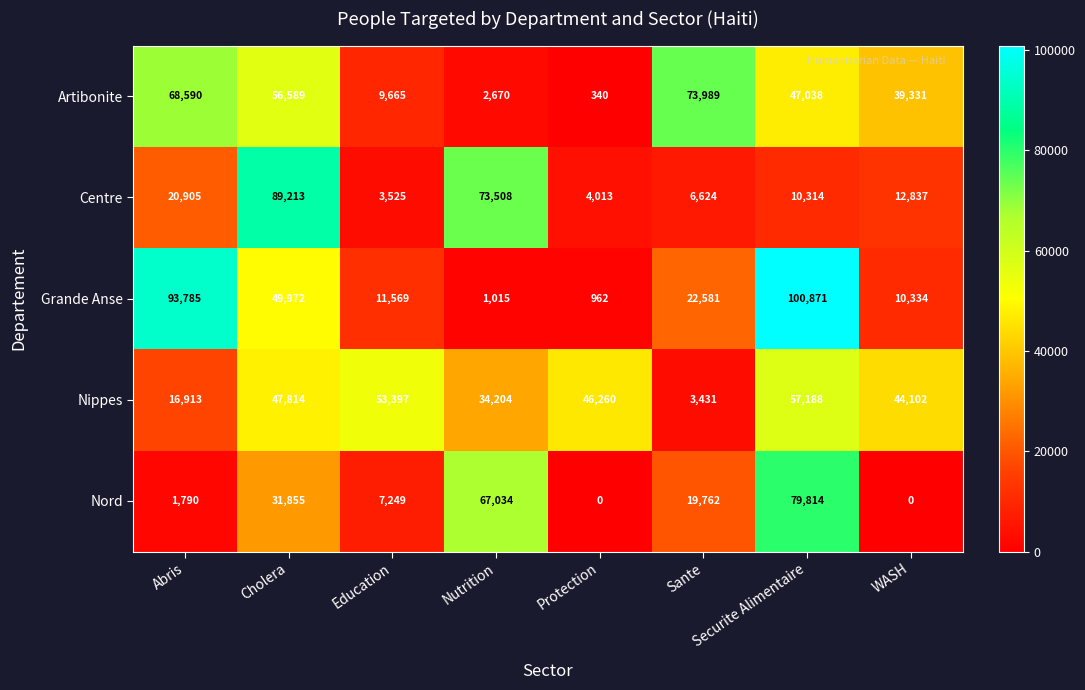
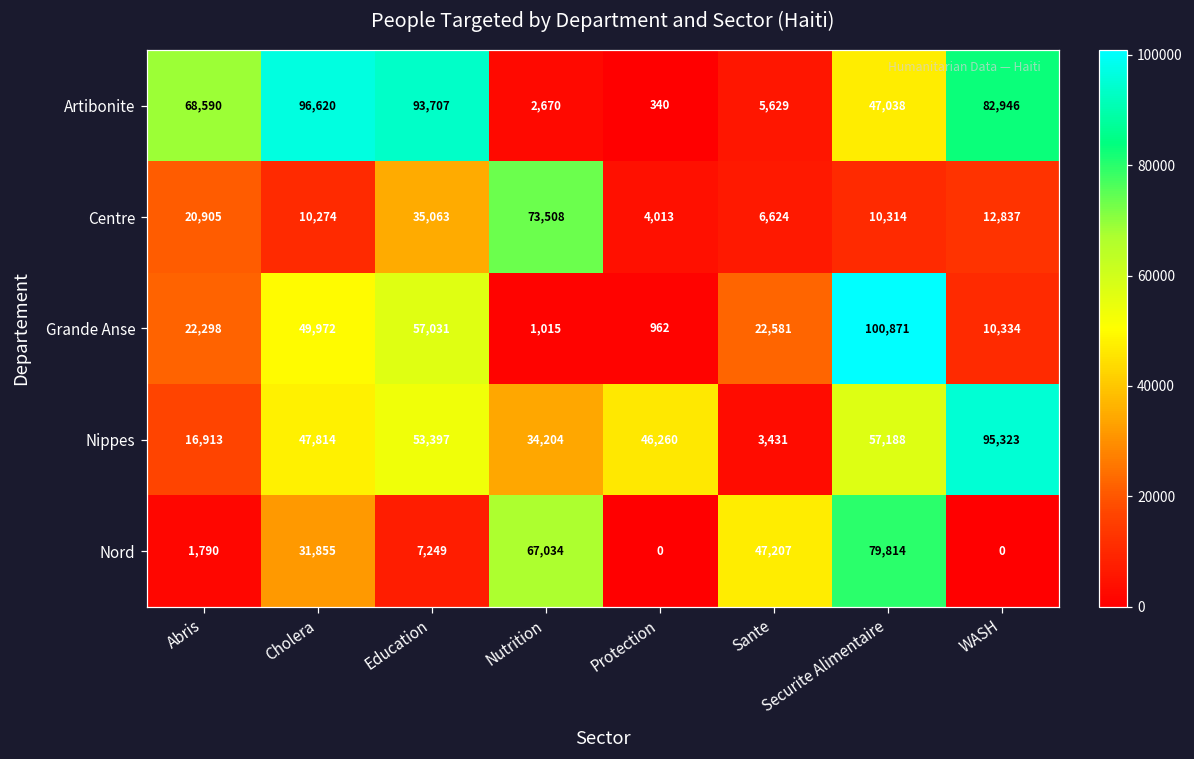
  {
    "Artibonite": {
      "Abris": "68,590",
-     "Cholera": "56,589",
-     "Education": "9,665",
+     "Cholera": "96,620",
+     "Education": "93,707",
      "Nutrition": "2,670",
      "Protection": "340",
-     "Sante": "73,989",
+     "Sante": "5,629",
      "Securite Alimentaire": "47,038",
-     "WASH": "39,331"
+     "WASH": "82,946"
    },
    "Centre": {
      "Abris": "20,905",
-     "Cholera": "89,213",
-     "Education": "3,525",
+     "Cholera": "10,274",
+     "Education": "35,063",
      "Nutrition": "73,508",
      "Protection": "4,013",
      "Sante": "6,624",
      "Securite Alimentaire": "10,314",
      "WASH": "12,837"
    },
    "Grande Anse": {
-     "Abris": "93,785",
+     "Abris": "22,298",
      "Cholera": "49,972",
-     "Education": "11,569",
+     "Education": "57,031",
      "Nutrition": "1,015",
      "Protection": "962",
      "Sante": "22,581",
      "Securite Alimentaire": "100,871",
      "WASH": "10,334"
    },
    "Nippes": {
      "Abris": "16,913",
      "Cholera": "47,814",
      "Education": "53,397",
      "Nutrition": "34,204",
      "Protection": "46,260",
      "Sante": "3,431",
      "Securite Alimentaire": "57,188",
-     "WASH": "44,102"
+     "WASH": "95,323"
    },
    "Nord": {
      "Abris": "1,790",
      "Cholera": "31,855",
      "Education": "7,249",
      "Nutrition": "67,034",
      "Protection": "0",
-     "Sante": "19,762",
+     "Sante": "47,207",
      "Securite Alimentaire": "79,814",
      "WASH": "0"
    }
  }
